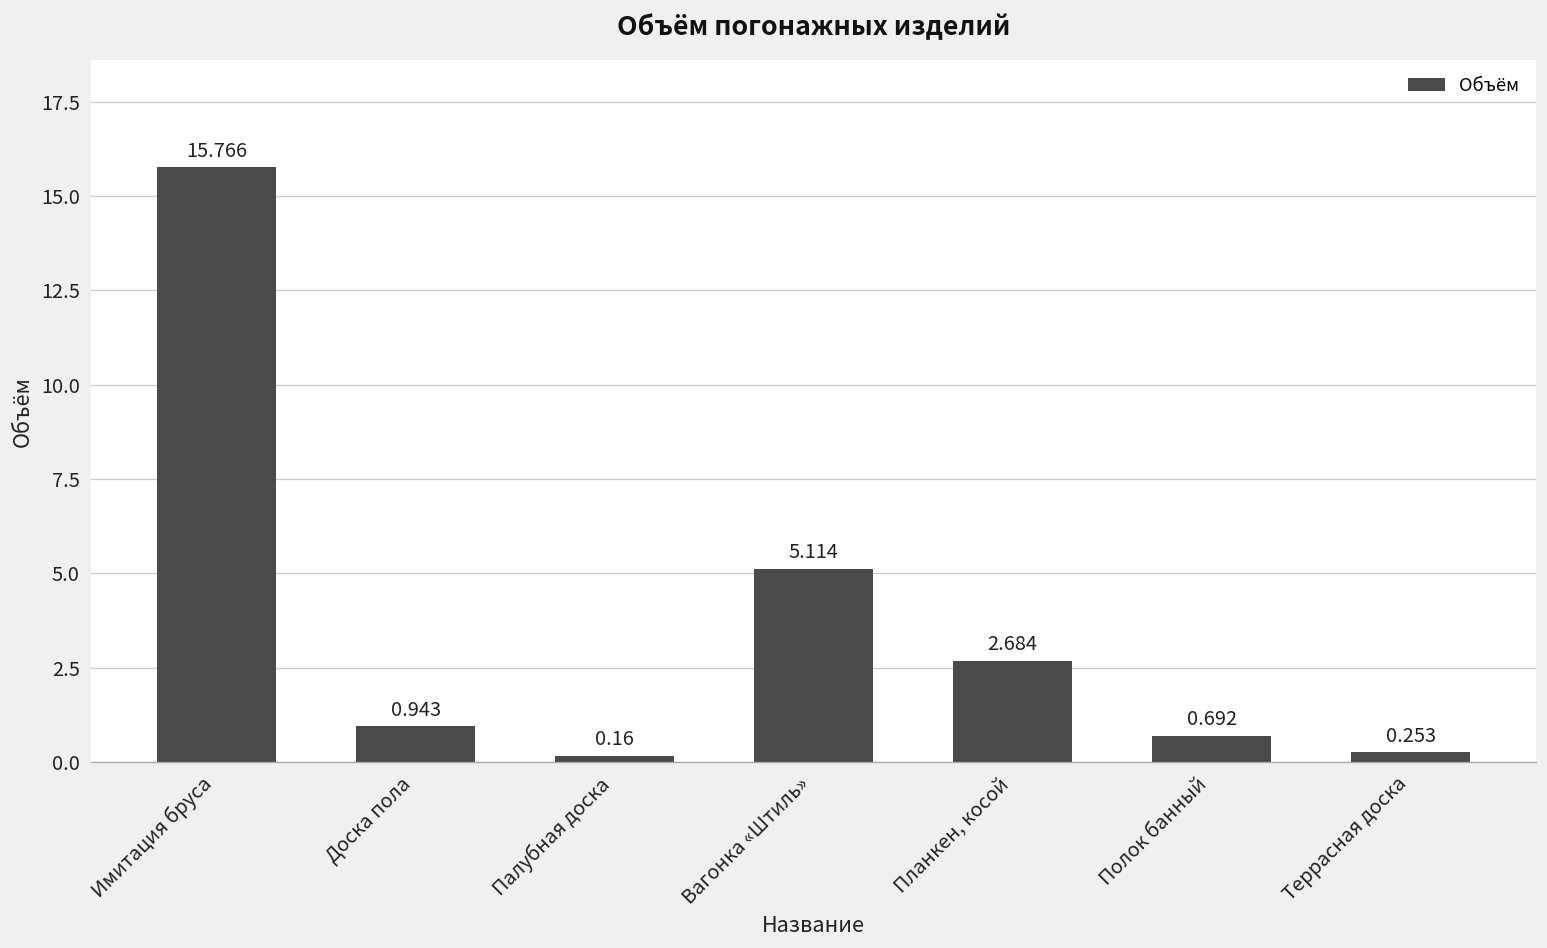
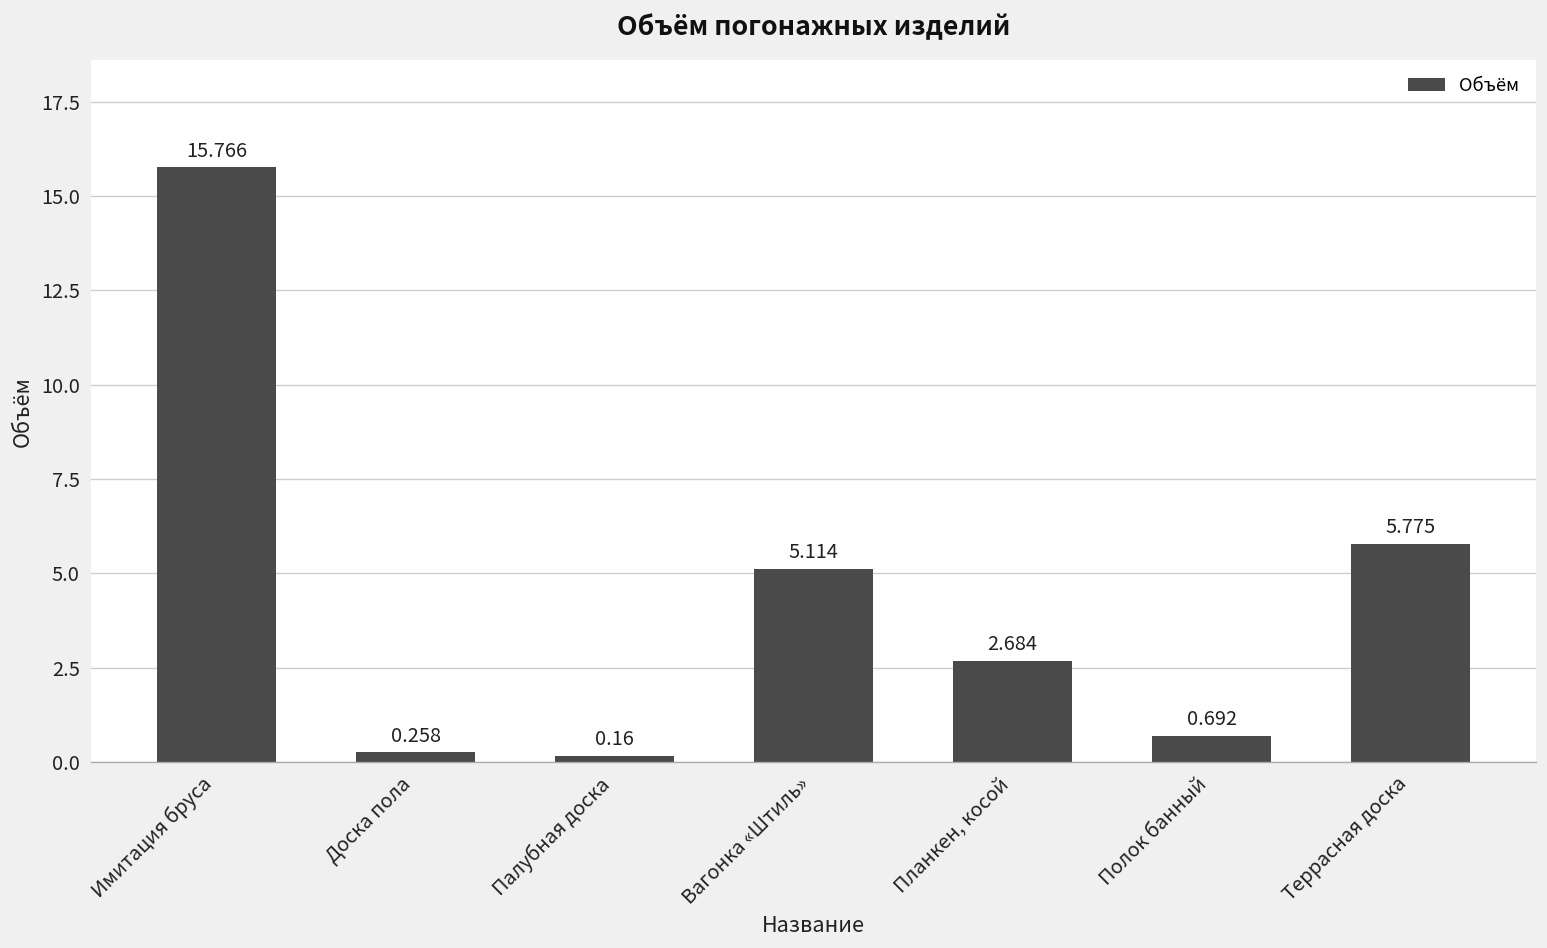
  {
    "Имитация бруса": 15.766,
-   "Доска пола": 0.943,
+   "Доска пола": 0.258,
    "Палубная доска": 0.16,
    "Вагонка «Штиль»": 5.114,
    "Планкен, косой": 2.684,
    "Полок банный": 0.692,
-   "Террасная доска": 0.253
+   "Террасная доска": 5.775
  }
